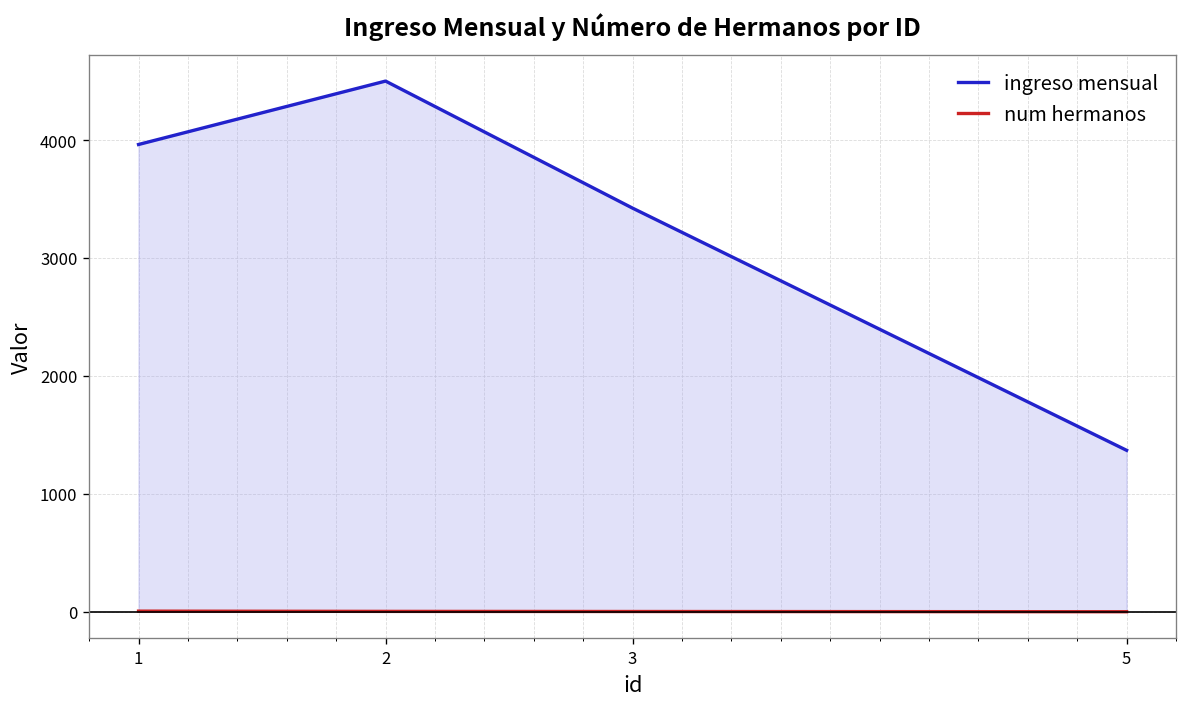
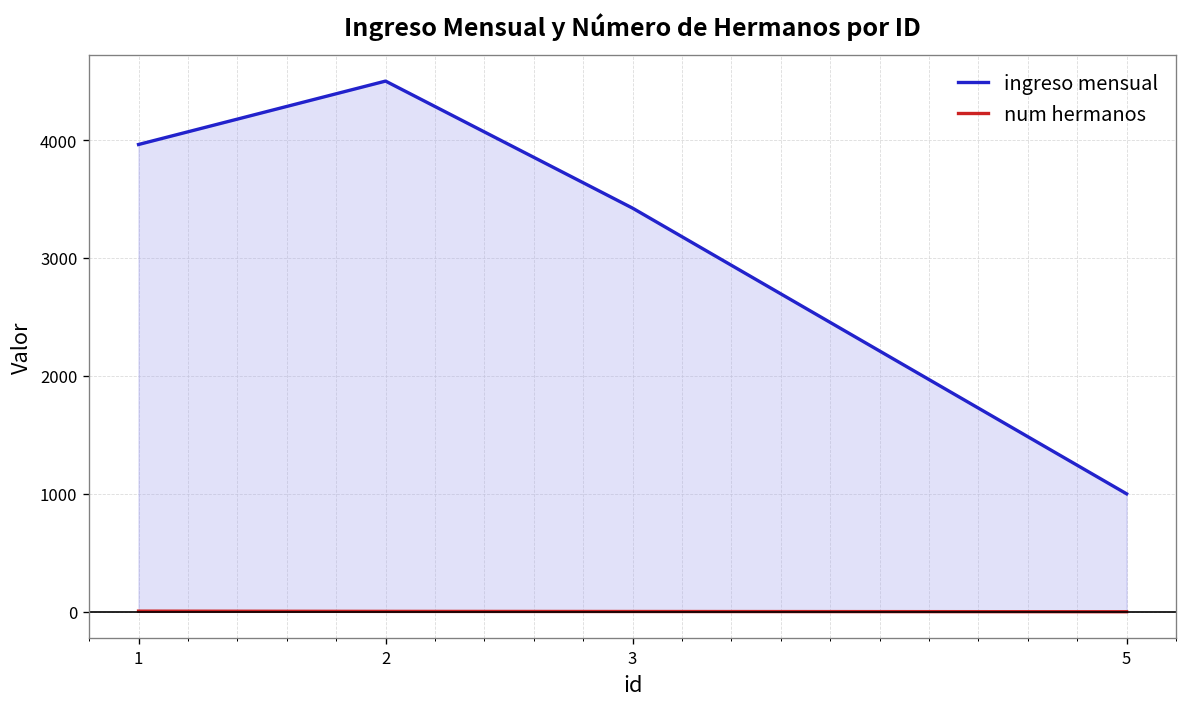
  {
    "ingreso mensual": {
      "1": 4000,
      "2": 4500,
      "3": 3400,
-     "5": 1400
+     "5": 1000
    },
    "num hermanos": {
      "1": 0,
      "2": 0,
      "3": 0,
      "5": 0
    }
  }
